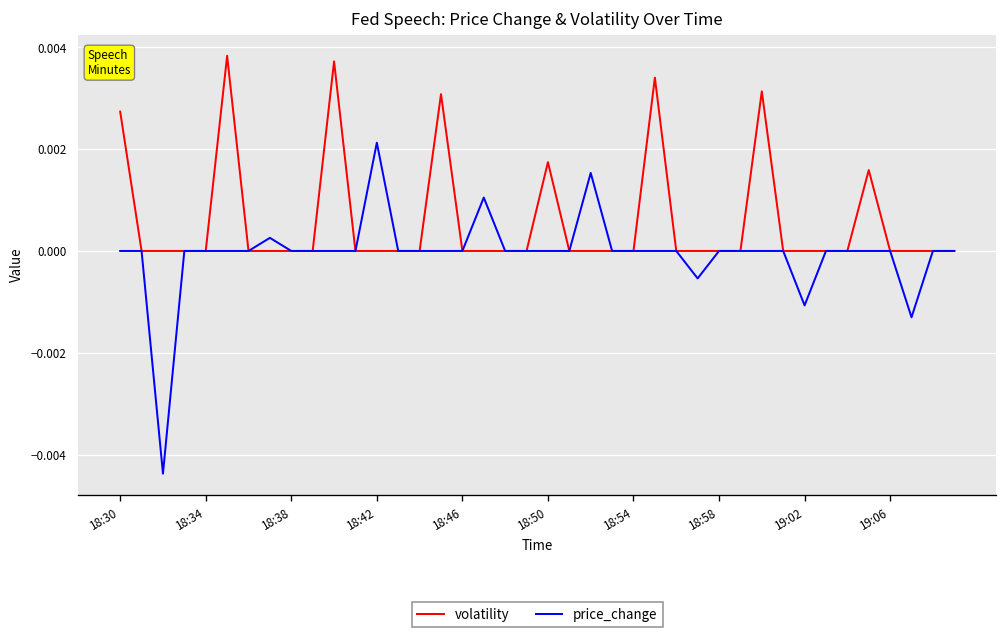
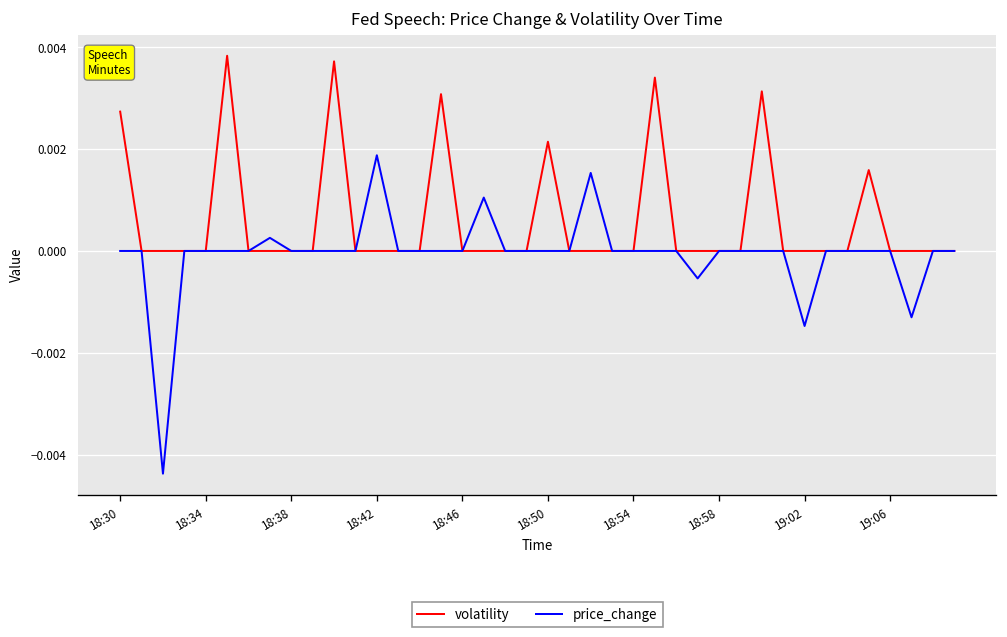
  {
    "volatility": {
      "18:30": 0.0027,
      "18:42": 0.0000,
-     "18:50": 0.0017,
+     "18:50": 0.0021,
      "19:02": 0.0000
    },
    "price_change": {
      "18:30": 0.0000,
-     "18:42": 0.0021,
+     "18:42": 0.0019,
      "18:50": 0.0000,
-     "19:02": -0.0011
+     "19:02": -0.0015
    }
  }
